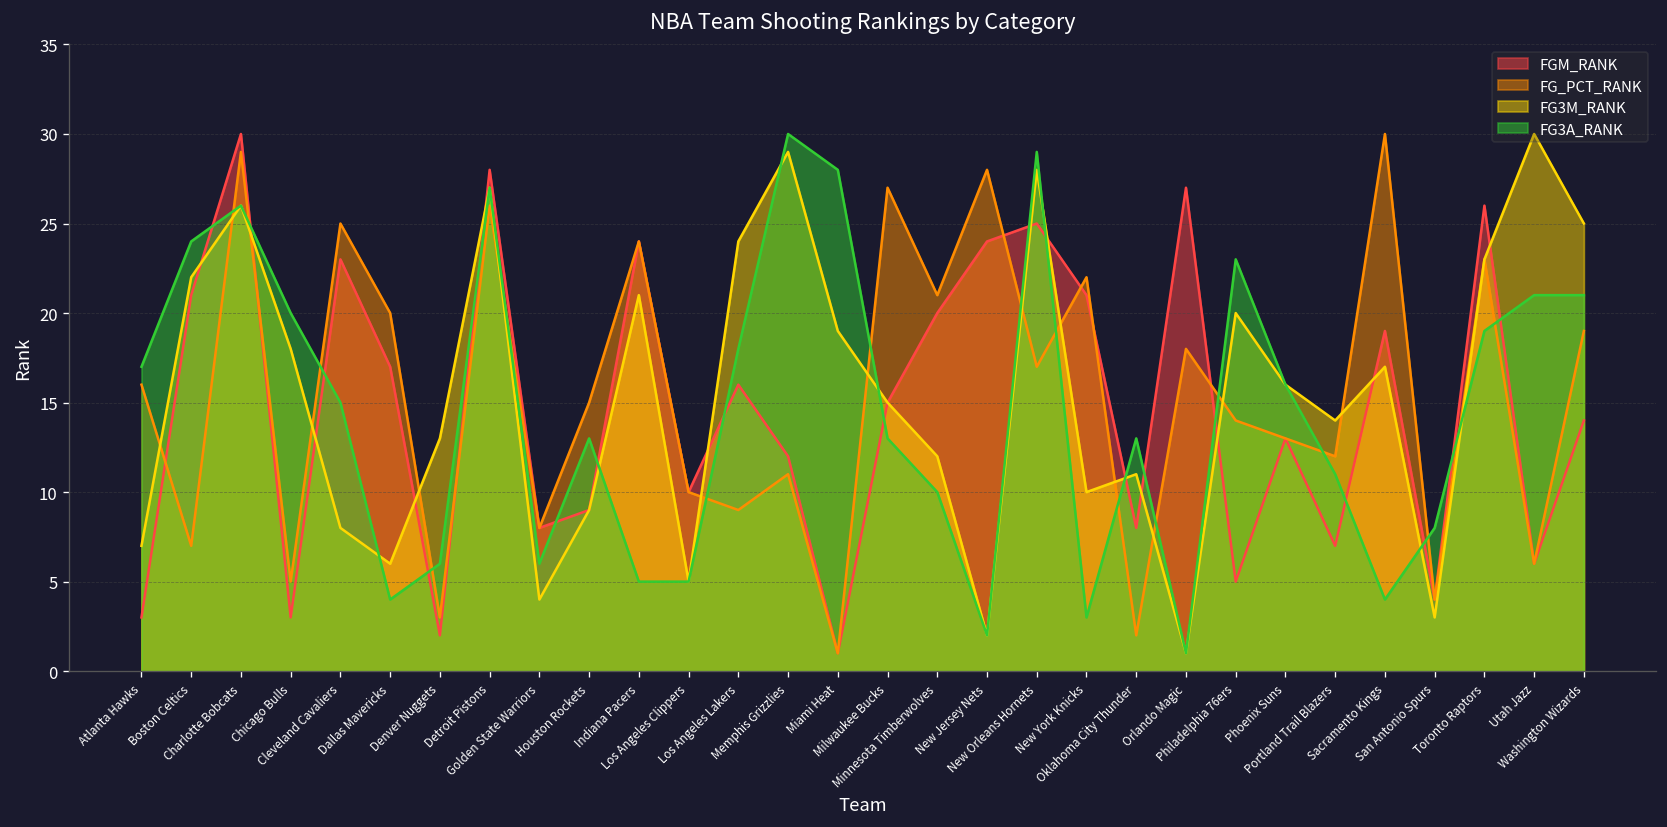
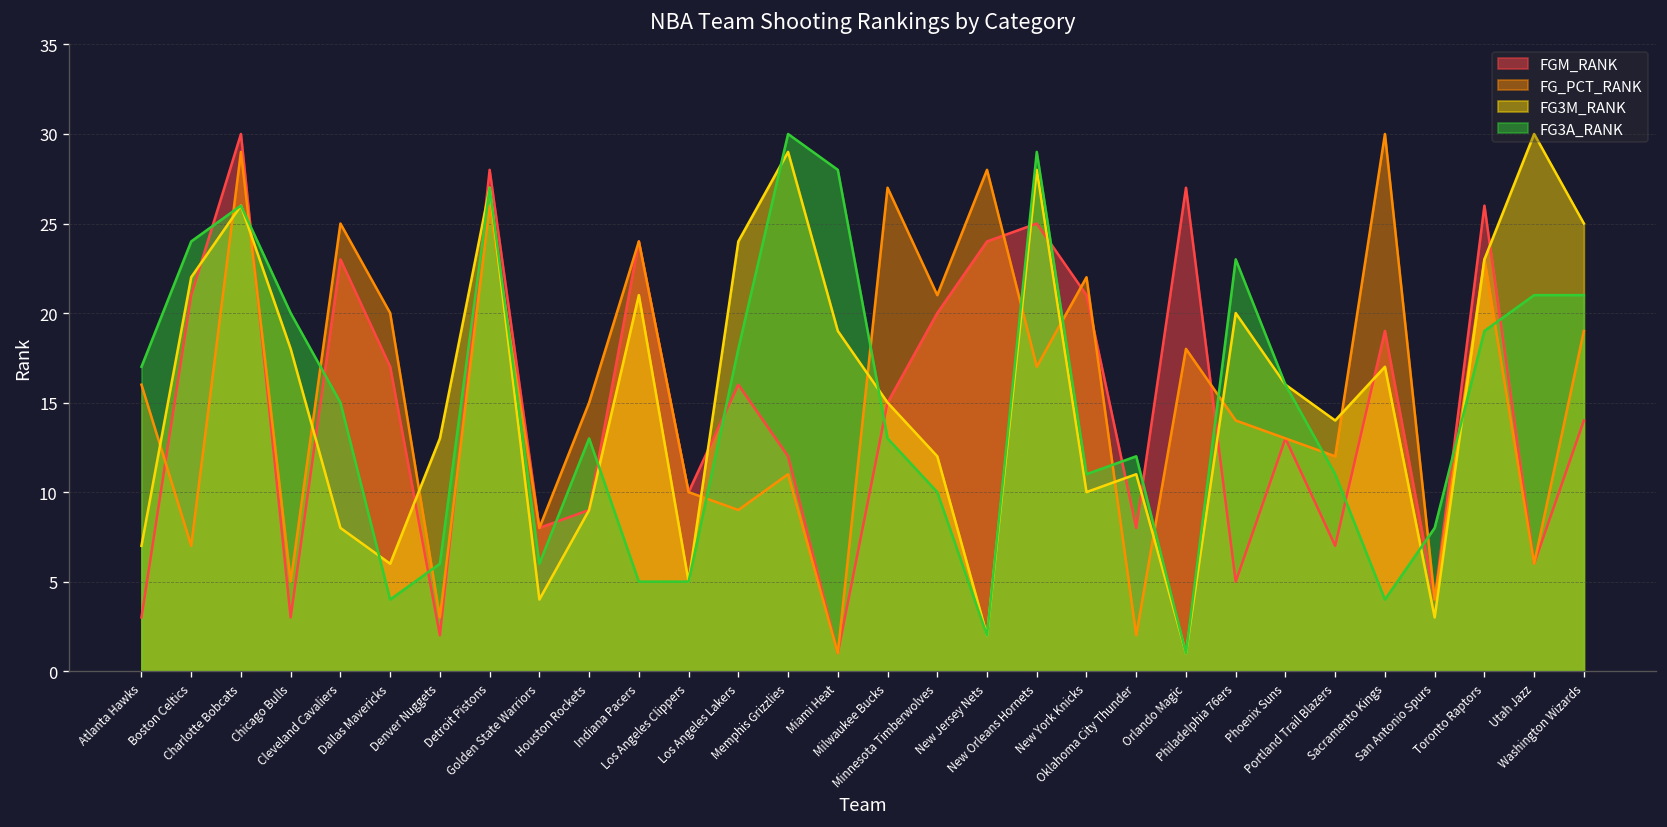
  {
    "FGM_RANK": {
      "Atlanta Hawks": 3,
      "Boston Celtics": 21,
      "Charlotte Bobcats": 30,
      "Chicago Bulls": 3,
      "Cleveland Cavaliers": 23,
      "Dallas Mavericks": 17,
      "Denver Nuggets": 2,
      "Detroit Pistons": 28,
      "Los Angeles Lakers": 16,
      "Memphis Grizzlies": 12,
      "Minnesota Timberwolves": 20,
      "New Jersey Nets": 24,
      "New Orleans Hornets": 25,
      "New York Knicks": 21,
      "Oklahoma City Thunder": 8,
      "Orlando Magic": 27,
      "Philadelphia 76ers": 5,
      "Portland Trail Blazers": 7,
      "Sacramento Kings": 19,
      "Toronto Raptors": 26,
      "Washington Wizards": 14
    },
    "FG3A_RANK": {
      "Atlanta Hawks": 17,
      "Boston Celtics": 24,
      "Chicago Bulls": 20,
      "Cleveland Cavaliers": 15,
      "Dallas Mavericks": 4,
      "Denver Nuggets": 6,
      "Golden State Warriors": 6,
      "Houston Rockets": 13,
      "Indiana Pacers": 5,
      "Los Angeles Lakers": 18,
      "Memphis Grizzlies": 30,
      "Miami Heat": 28,
      "Milwaukee Bucks": 13,
      "Minnesota Timberwolves": 10,
      "New Orleans Hornets": 29,
-     "New York Knicks": 3,
-     "Oklahoma City Thunder": 13,
+     "New York Knicks": 11,
+     "Oklahoma City Thunder": 12,
      "Philadelphia 76ers": 23,
      "Portland Trail Blazers": 11,
      "Sacramento Kings": 4,
      "San Antonio Spurs": 8,
      "Toronto Raptors": 19,
      "Utah Jazz": 21,
      "Washington Wizards": 21
    }
  }
